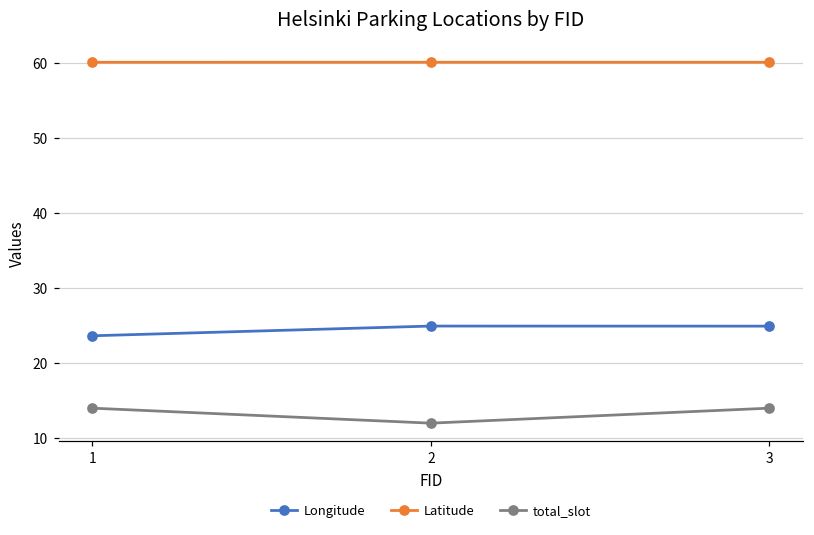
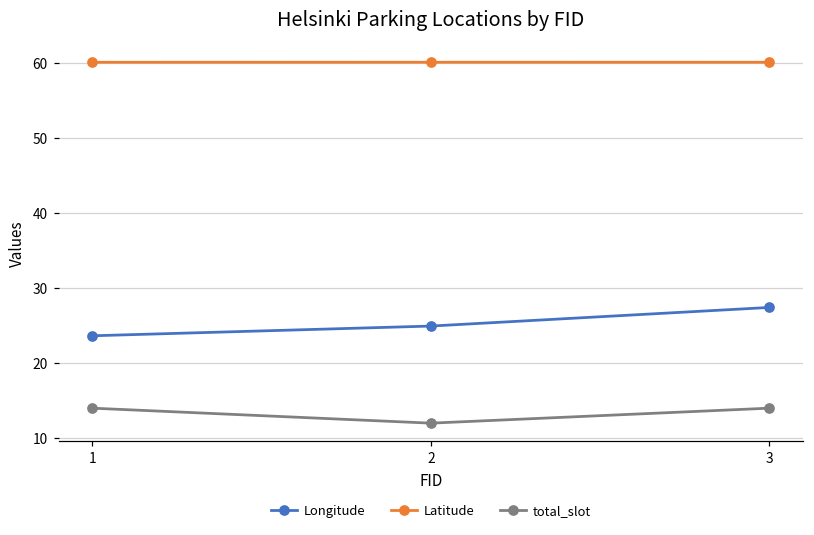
  {
    "Longitude": {
      "1": 24,
      "2": 25,
-     "3": 25
+     "3": 27
    },
    "Latitude": {
      "1": 60,
      "2": 60,
      "3": 60
    },
    "total_slot": {
      "1": 14,
      "2": 12,
      "3": 14
    }
  }
